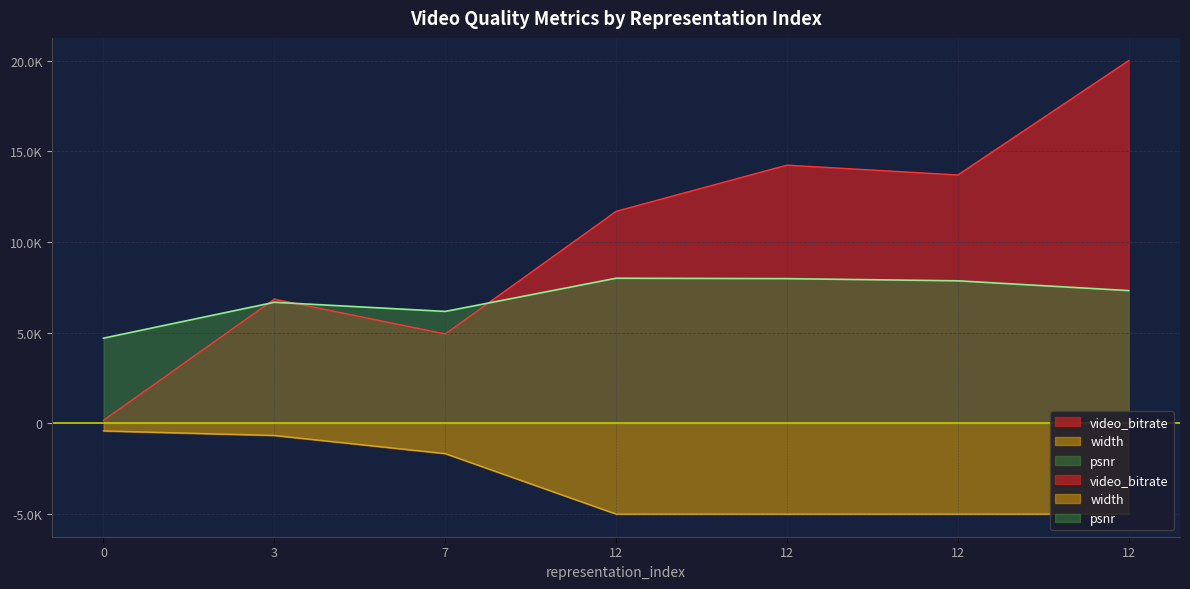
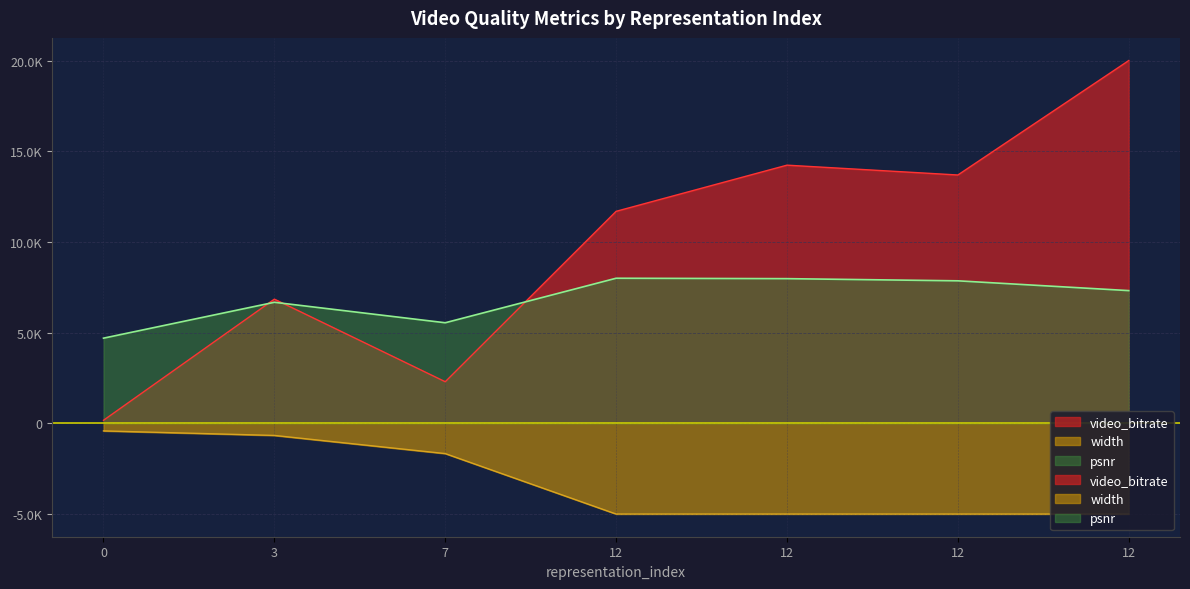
  {
    "video_bitrate": {
      "0": 200,
      "3": 6800,
-     "7": 4900
+     "7": 2300
    },
    "psnr": {
      "0": 4700,
      "3": 6700,
-     "7": 6200
+     "7": 5500
    }
  }
